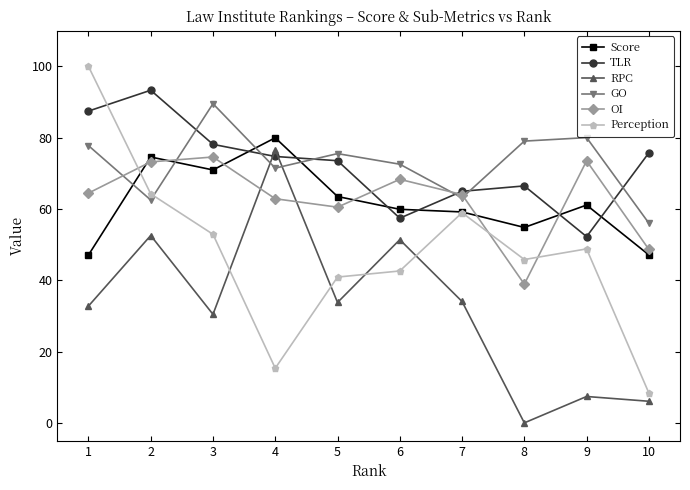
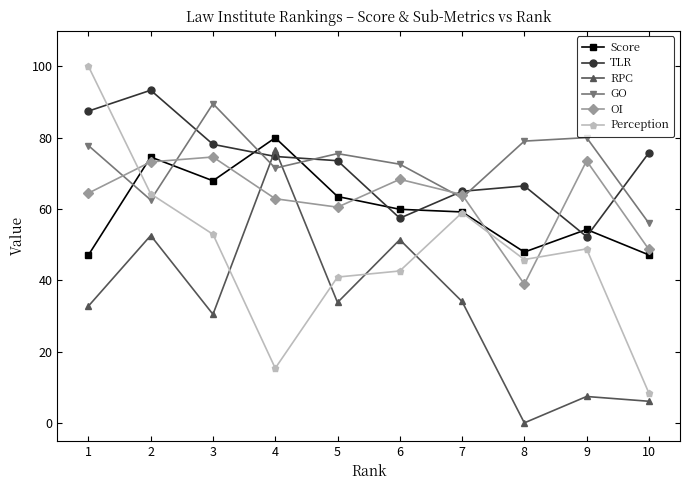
  {
    "Score": {
      "1": 47,
      "2": 75,
-     "3": 71,
+     "3": 68,
      "4": 80,
      "5": 64,
      "6": 60,
-     "8": 55,
-     "9": 61,
+     "8": 48,
+     "9": 54,
      "10": 47
    }
  }
